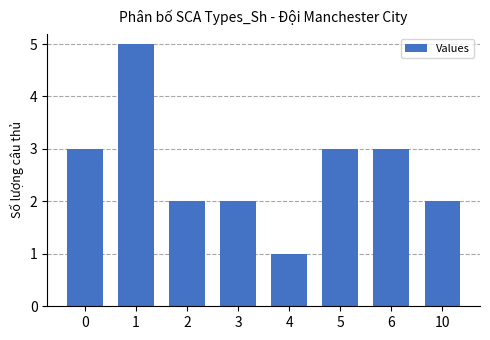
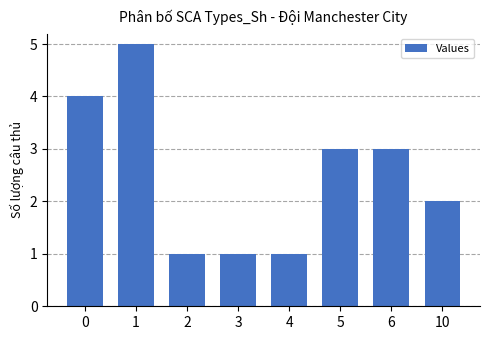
  {
-   "0": 3,
+   "0": 4,
    "1": 5,
-   "2": 2,
-   "3": 2,
+   "2": 1,
+   "3": 1,
    "4": 1,
    "5": 3,
    "6": 3,
    "10": 2
  }
